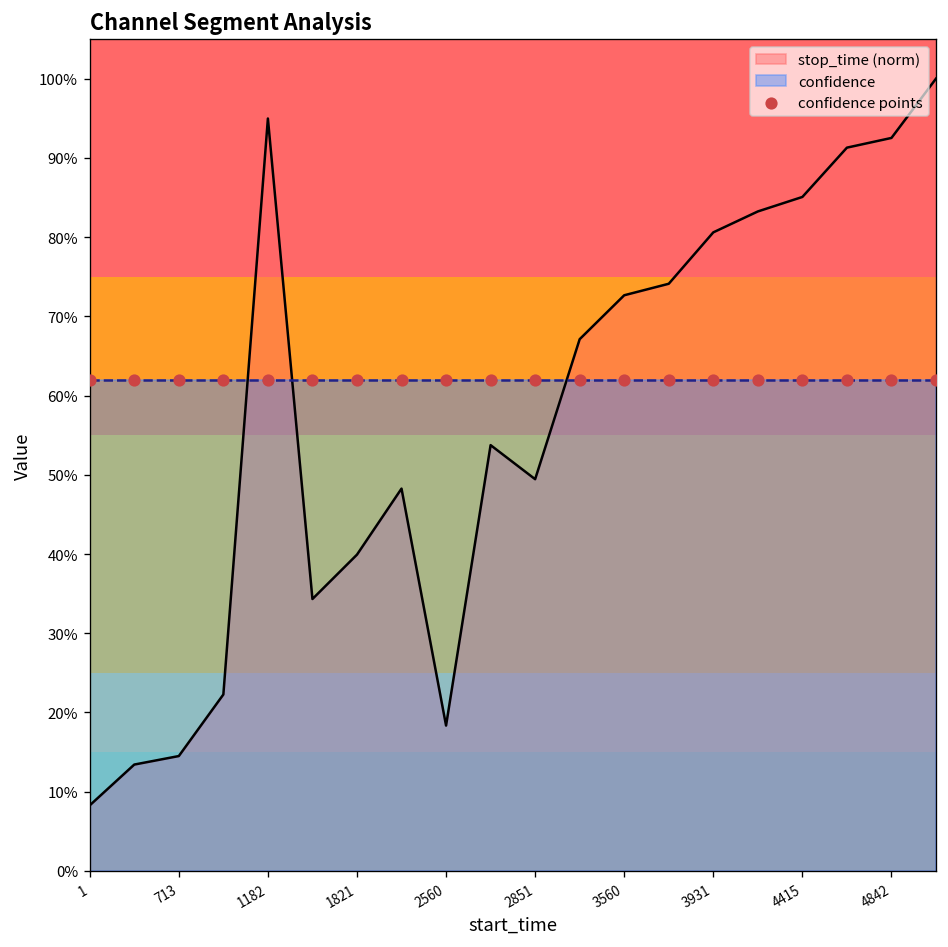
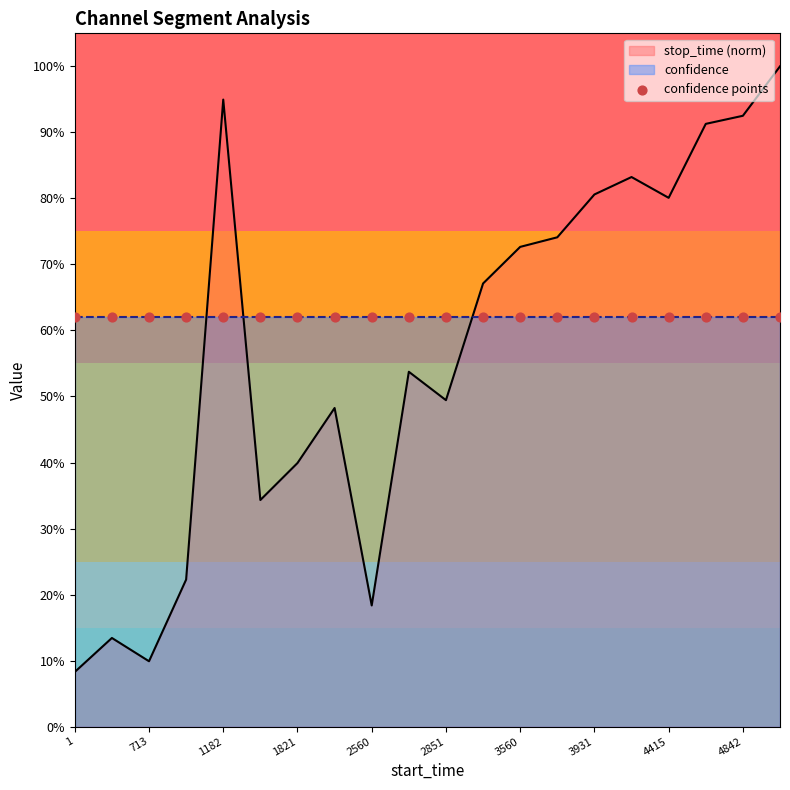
  {
    "stop_time (norm)": {
-     "713": "15%",
+     "713": "10%",
      "1182": "95%",
      "1821": "40%",
      "2560": "18%",
      "2851": "49%",
      "3560": "73%",
      "3931": "81%",
-     "4415": "85%",
+     "4415": "80%",
      "4842": "93%"
    },
    "confidence points": {
      "713": "62%",
      "1182": "62%",
      "1821": "62%",
      "2560": "62%",
      "2851": "62%",
      "3560": "62%",
      "3931": "62%",
      "4415": "62%",
      "4842": "62%"
    }
  }
